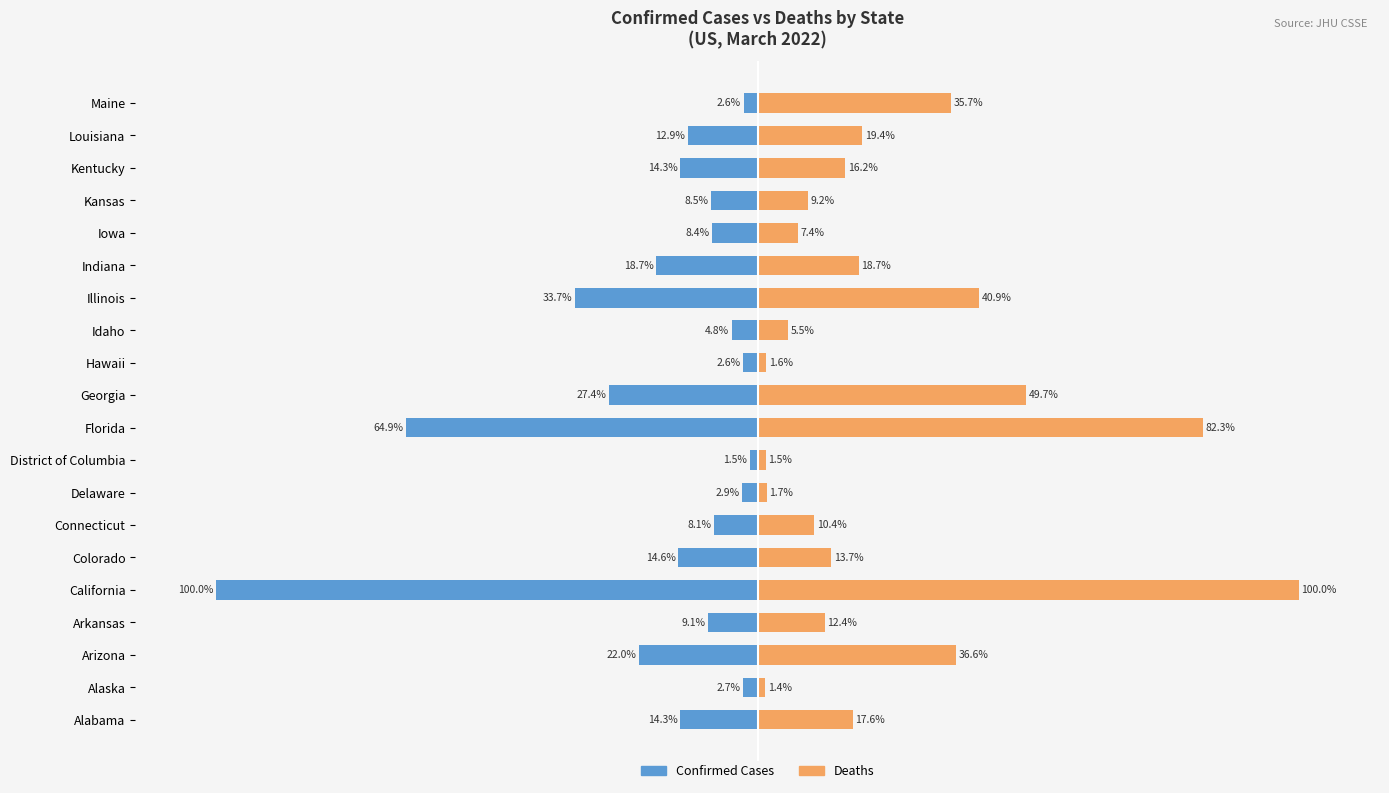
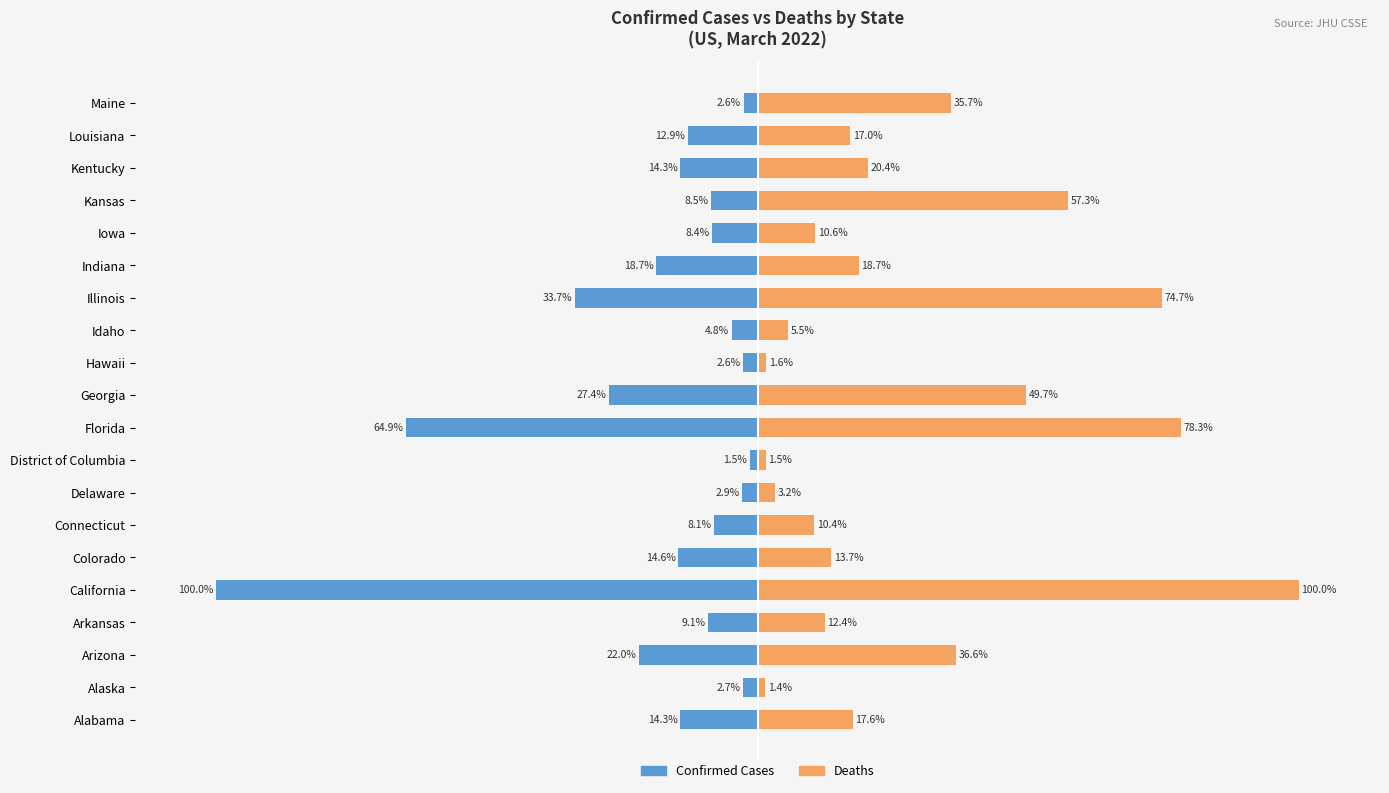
  {
    "Deaths": {
      "Maine": "35.7%",
-     "Louisiana": "19.4%",
-     "Kentucky": "16.2%",
-     "Kansas": "9.2%",
-     "Iowa": "7.4%",
+     "Louisiana": "17.0%",
+     "Kentucky": "20.4%",
+     "Kansas": "57.3%",
+     "Iowa": "10.6%",
      "Indiana": "18.7%",
-     "Illinois": "40.9%",
+     "Illinois": "74.7%",
      "Idaho": "5.5%",
      "Hawaii": "1.6%",
      "Georgia": "49.7%",
-     "Florida": "82.3%",
+     "Florida": "78.3%",
      "District of Columbia": "1.5%",
-     "Delaware": "1.7%",
+     "Delaware": "3.2%",
      "Connecticut": "10.4%",
      "Colorado": "13.7%",
      "California": "100.0%",
      "Arkansas": "12.4%",
      "Arizona": "36.6%",
      "Alaska": "1.4%",
      "Alabama": "17.6%"
    }
  }
